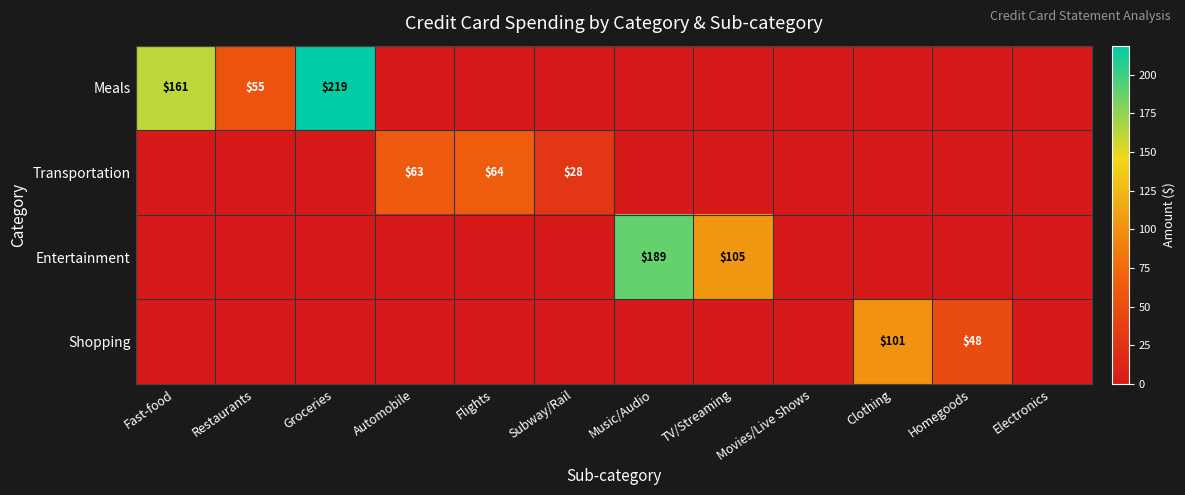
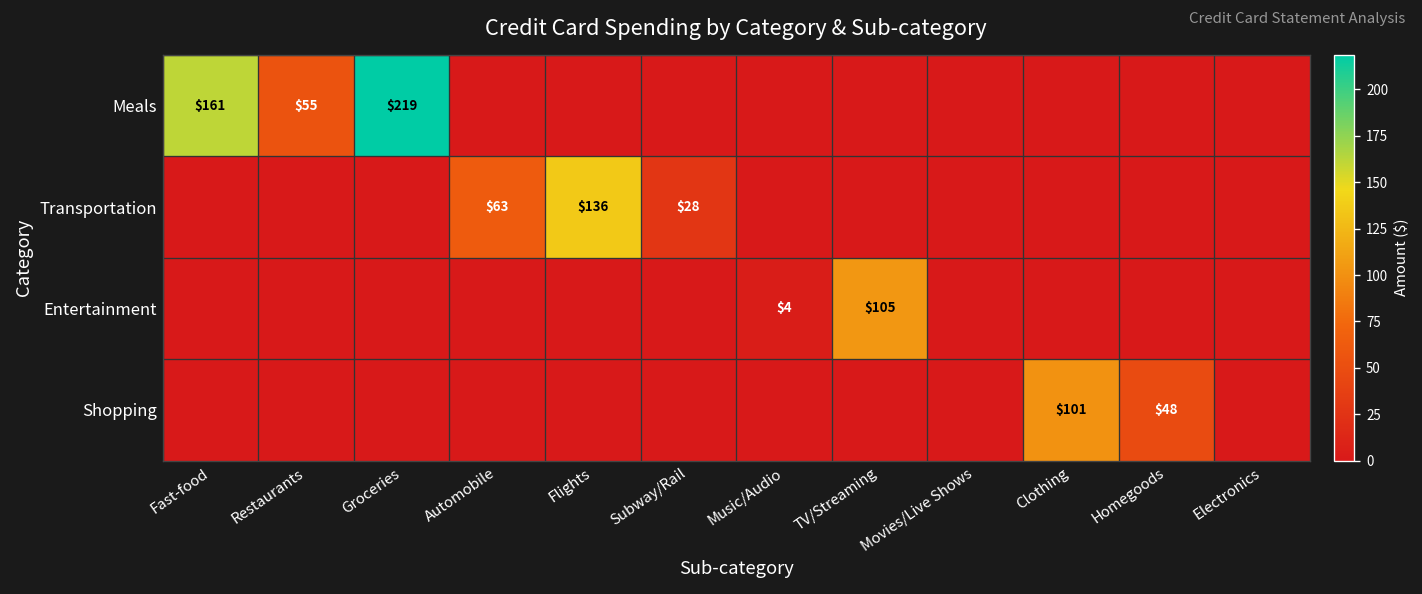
  {
    "Meals": {
      "Fast-food": "$161",
      "Restaurants": "$55",
      "Groceries": "$219"
    },
    "Transportation": {
      "Automobile": "$63",
-     "Flights": "$64",
+     "Flights": "$136",
      "Subway/Rail": "$28"
    },
    "Entertainment": {
-     "Music/Audio": "$189",
+     "Music/Audio": "$4",
      "TV/Streaming": "$105"
    },
    "Shopping": {
      "Clothing": "$101",
      "Homegoods": "$48"
    }
  }
